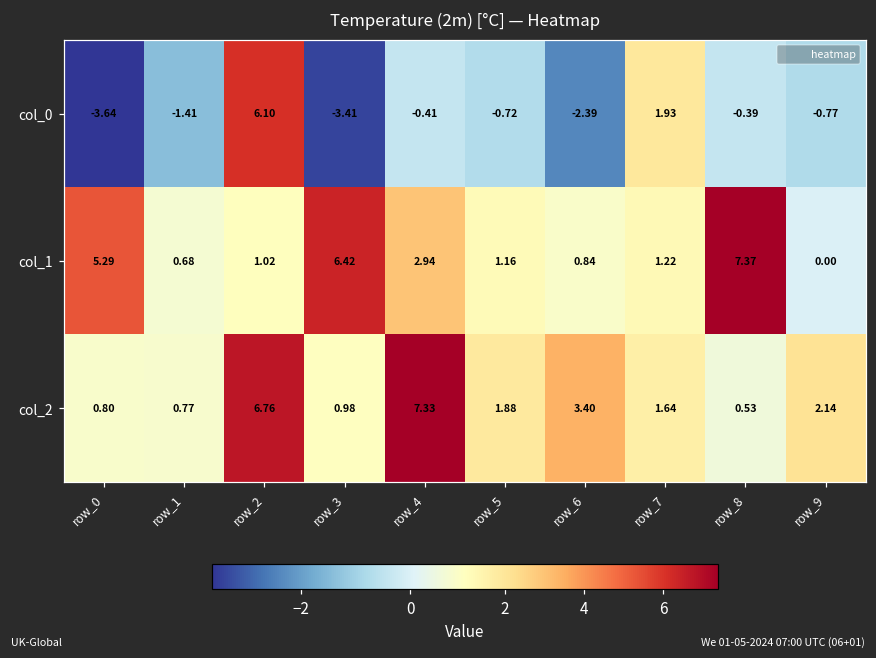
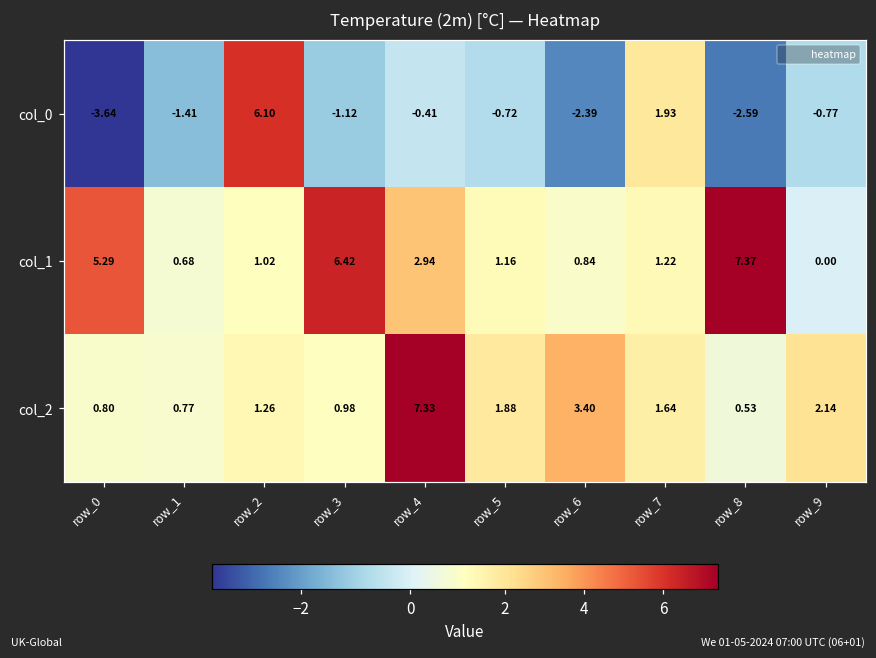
  {
    "col_0": {
      "row_0": -3.64,
      "row_1": -1.41,
      "row_2": 6.10,
-     "row_3": -3.41,
+     "row_3": -1.12,
      "row_4": -0.41,
      "row_5": -0.72,
      "row_6": -2.39,
      "row_7": 1.93,
-     "row_8": -0.39,
+     "row_8": -2.59,
      "row_9": -0.77
    },
    "col_1": {
      "row_0": 5.29,
      "row_1": 0.68,
      "row_2": 1.02,
      "row_3": 6.42,
      "row_4": 2.94,
      "row_5": 1.16,
      "row_6": 0.84,
      "row_7": 1.22,
      "row_8": 7.37,
      "row_9": 0.00
    },
    "col_2": {
      "row_0": 0.80,
      "row_1": 0.77,
-     "row_2": 6.76,
+     "row_2": 1.26,
      "row_3": 0.98,
      "row_4": 7.33,
      "row_5": 1.88,
      "row_6": 3.40,
      "row_7": 1.64,
      "row_8": 0.53,
      "row_9": 2.14
    }
  }
